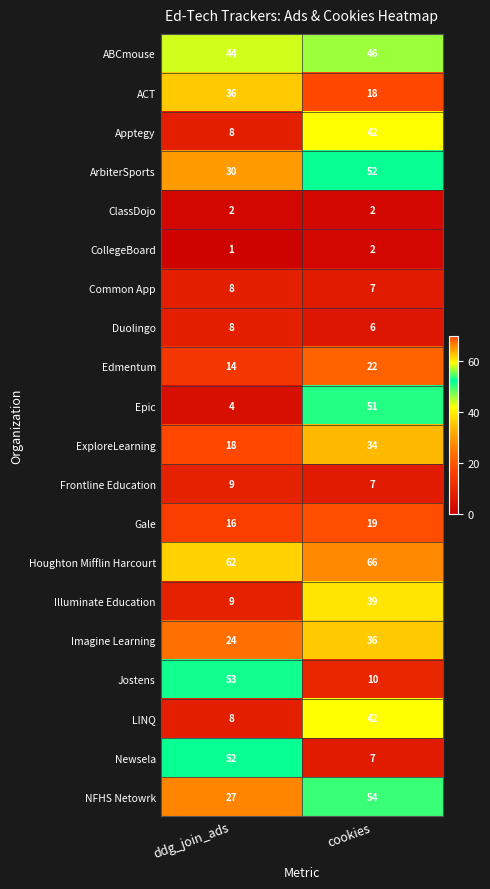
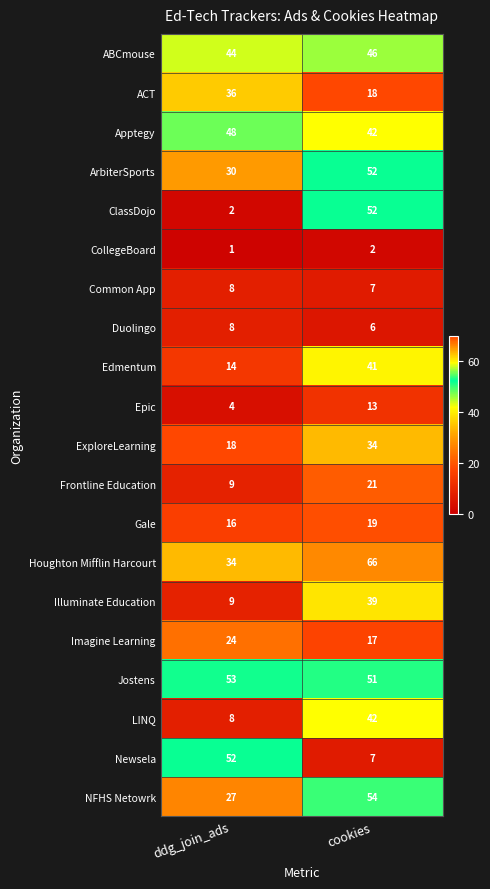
  {
    "ABCmouse": {
      "ddg_join_ads": 44,
      "cookies": 46
    },
    "ACT": {
      "ddg_join_ads": 36,
      "cookies": 18
    },
    "Apptegy": {
-     "ddg_join_ads": 8,
+     "ddg_join_ads": 48,
      "cookies": 42
    },
    "ArbiterSports": {
      "ddg_join_ads": 30,
      "cookies": 52
    },
    "ClassDojo": {
      "ddg_join_ads": 2,
-     "cookies": 2
+     "cookies": 52
    },
    "CollegeBoard": {
      "ddg_join_ads": 1,
      "cookies": 2
    },
    "Common App": {
      "ddg_join_ads": 8,
      "cookies": 7
    },
    "Duolingo": {
      "ddg_join_ads": 8,
      "cookies": 6
    },
    "Edmentum": {
      "ddg_join_ads": 14,
-     "cookies": 22
+     "cookies": 41
    },
    "Epic": {
      "ddg_join_ads": 4,
-     "cookies": 51
+     "cookies": 13
    },
    "ExploreLearning": {
      "ddg_join_ads": 18,
      "cookies": 34
    },
    "Frontline Education": {
      "ddg_join_ads": 9,
-     "cookies": 7
+     "cookies": 21
    },
    "Gale": {
      "ddg_join_ads": 16,
      "cookies": 19
    },
    "Houghton Mifflin Harcourt": {
-     "ddg_join_ads": 62,
+     "ddg_join_ads": 34,
      "cookies": 66
    },
    "Illuminate Education": {
      "ddg_join_ads": 9,
      "cookies": 39
    },
    "Imagine Learning": {
      "ddg_join_ads": 24,
-     "cookies": 36
+     "cookies": 17
    },
    "Jostens": {
      "ddg_join_ads": 53,
-     "cookies": 10
+     "cookies": 51
    },
    "LINQ": {
      "ddg_join_ads": 8,
      "cookies": 42
    },
    "Newsela": {
      "ddg_join_ads": 52,
      "cookies": 7
    },
    "NFHS Netowrk": {
      "ddg_join_ads": 27,
      "cookies": 54
    }
  }
